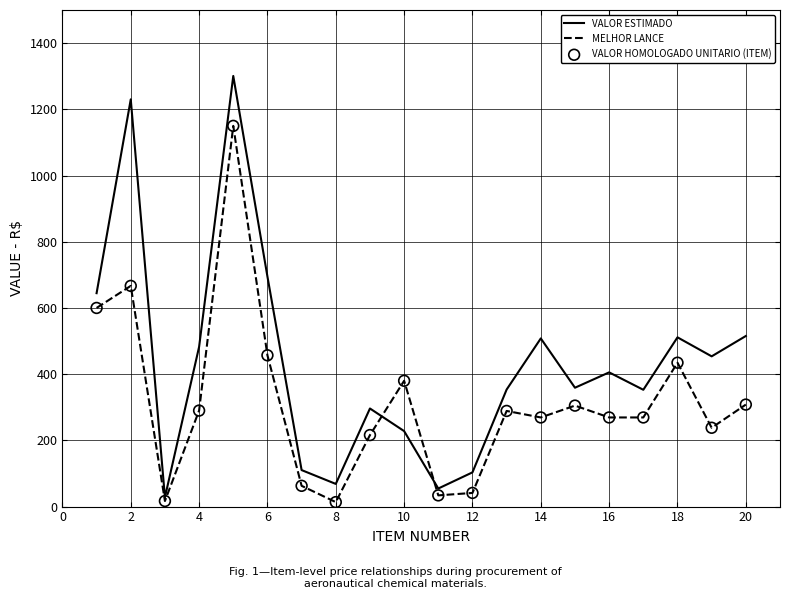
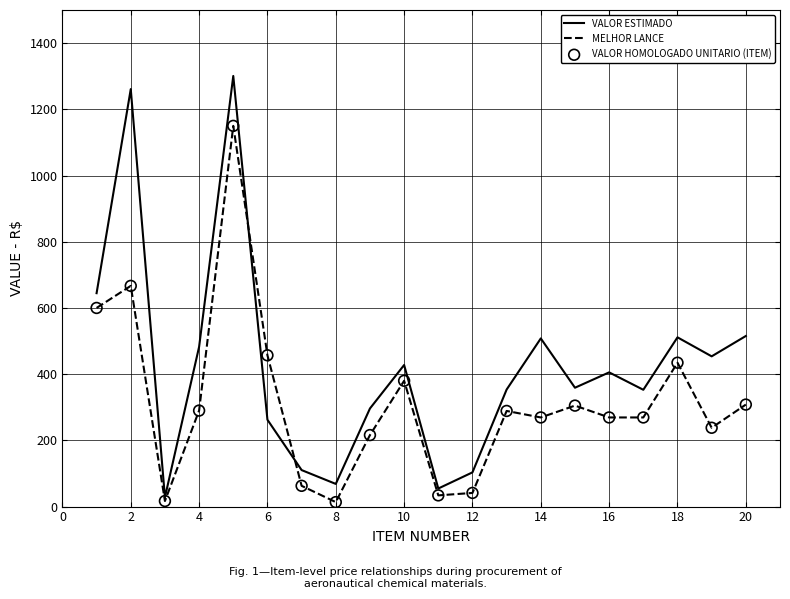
  {
    "VALOR ESTIMADO": {
-     "2": 1230,
+     "2": 1260,
      "4": 480,
-     "6": 690,
+     "6": 260,
      "8": 70,
-     "10": 230,
+     "10": 430,
      "12": 100,
      "14": 510,
      "16": 410,
      "18": 510,
      "20": 520
    }
  }
